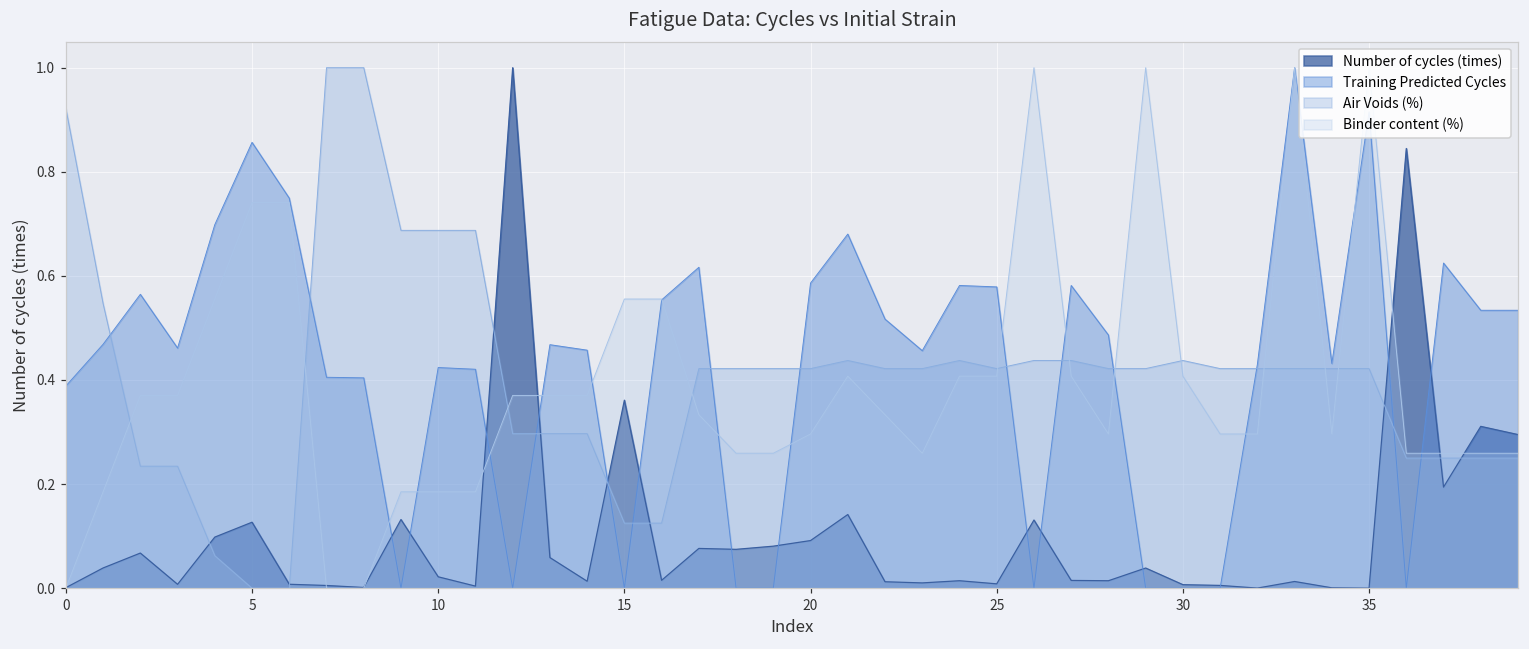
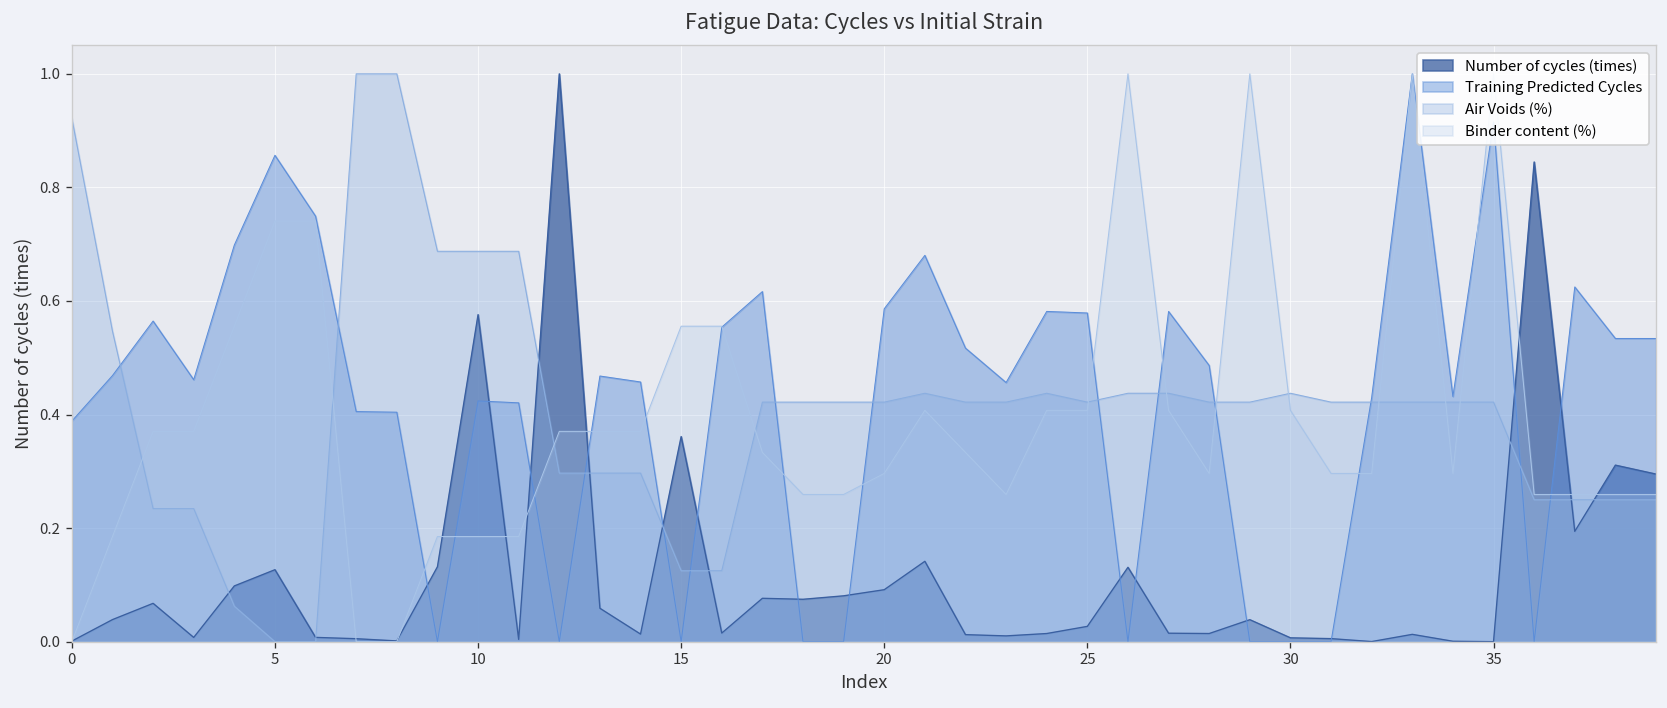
  {
    "Number of cycles (times)": {
      "5": 0.13,
-     "10": 0.02,
+     "10": 0.58,
      "15": 0.36,
      "20": 0.09,
-     "25": 0.01,
+     "25": 0.03,
      "30": 0.01,
      "35": 0.00
    }
  }
